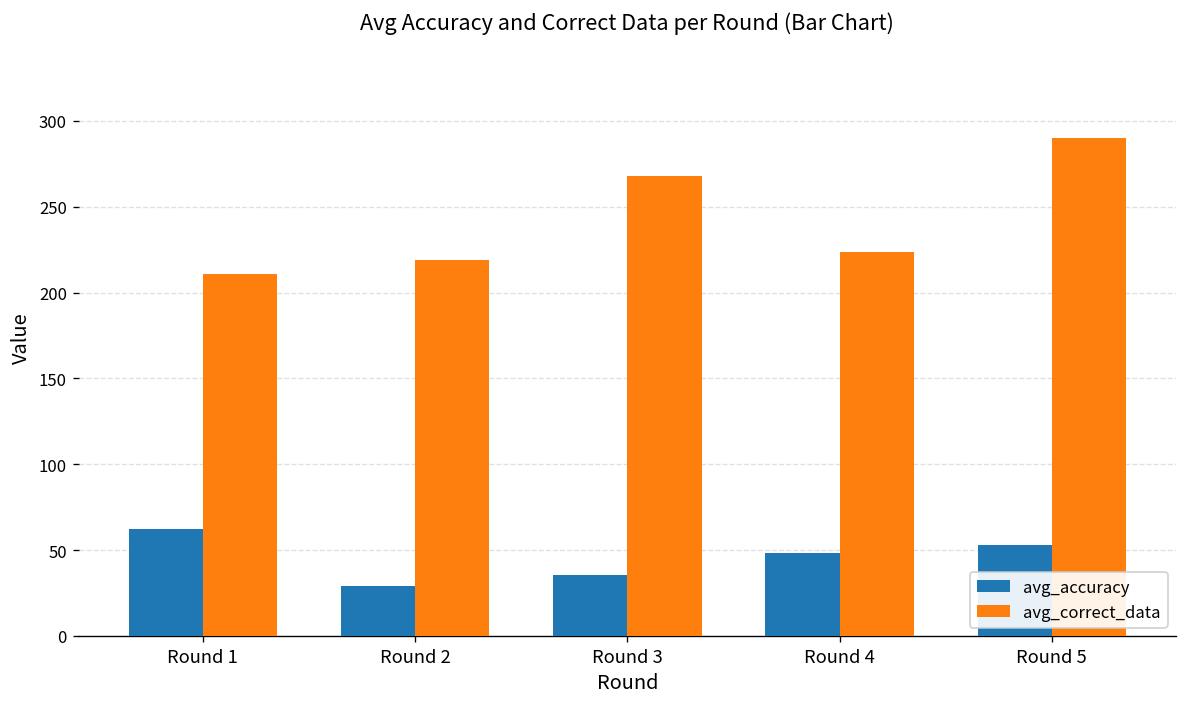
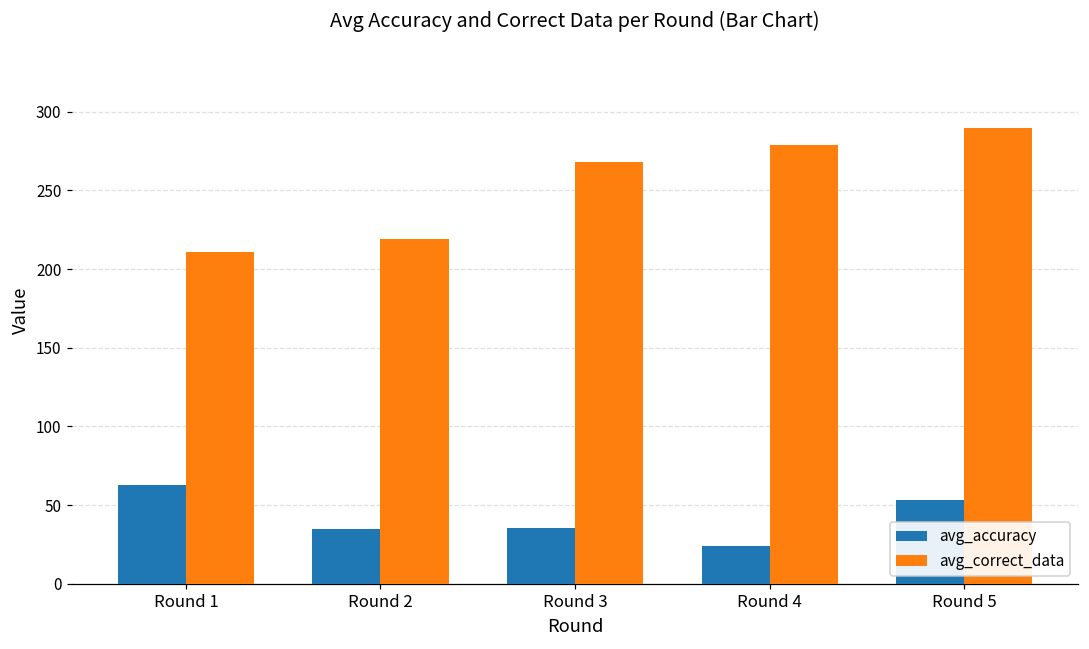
  {
    "avg_accuracy": {
      "Round 1": 63,
-     "Round 2": 29,
+     "Round 2": 35,
      "Round 3": 36,
-     "Round 4": 49,
+     "Round 4": 24,
      "Round 5": 53
    },
    "avg_correct_data": {
      "Round 1": 211,
      "Round 2": 219,
      "Round 3": 268,
-     "Round 4": 224,
+     "Round 4": 279,
      "Round 5": 290
    }
  }
